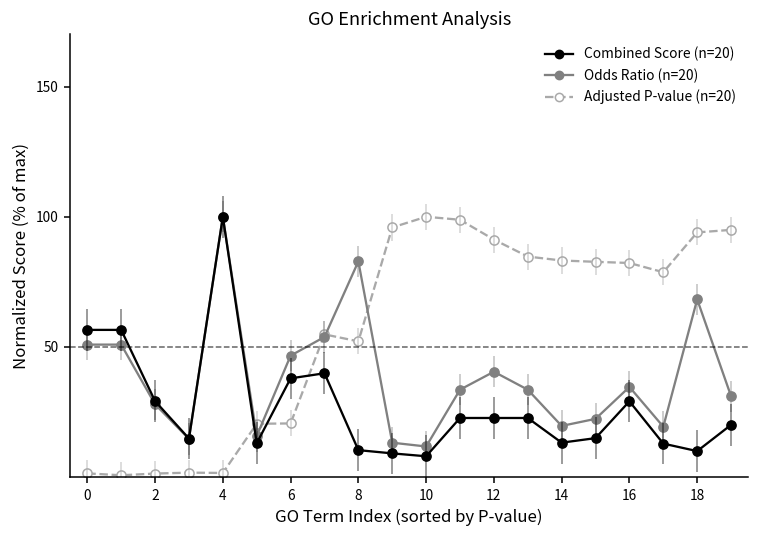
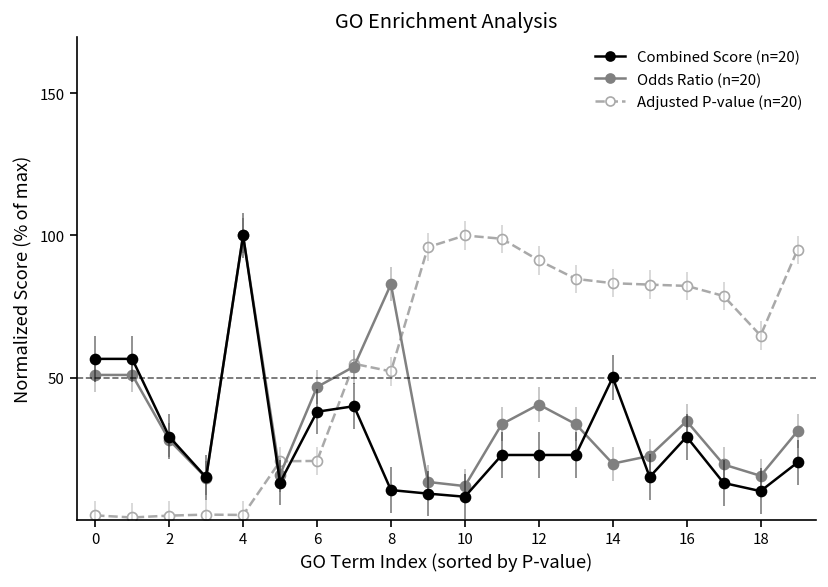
  {
    "Combined Score (n=20)": {
      "0": 57,
      "2": 29,
      "6": 38,
      "8": 10,
      "10": 8,
      "12": 23,
-     "14": 13,
+     "14": 50,
      "16": 29,
      "18": 10
    },
    "Odds Ratio (n=20)": {
      "0": 51,
      "2": 28,
      "6": 47,
      "8": 83,
      "10": 12,
      "12": 41,
      "14": 20,
      "16": 35,
-     "18": 68
+     "18": 15
    },
    "Adjusted P-value (n=20)": {
      "0": 1,
      "2": 1,
      "4": 2,
      "6": 21,
      "8": 52,
      "10": 100,
      "12": 91,
      "14": 83,
      "16": 82,
-     "18": 94
+     "18": 65
    }
  }
